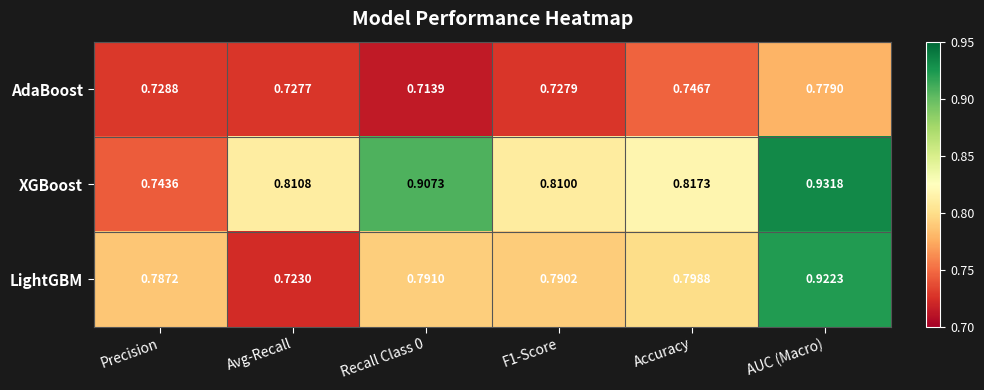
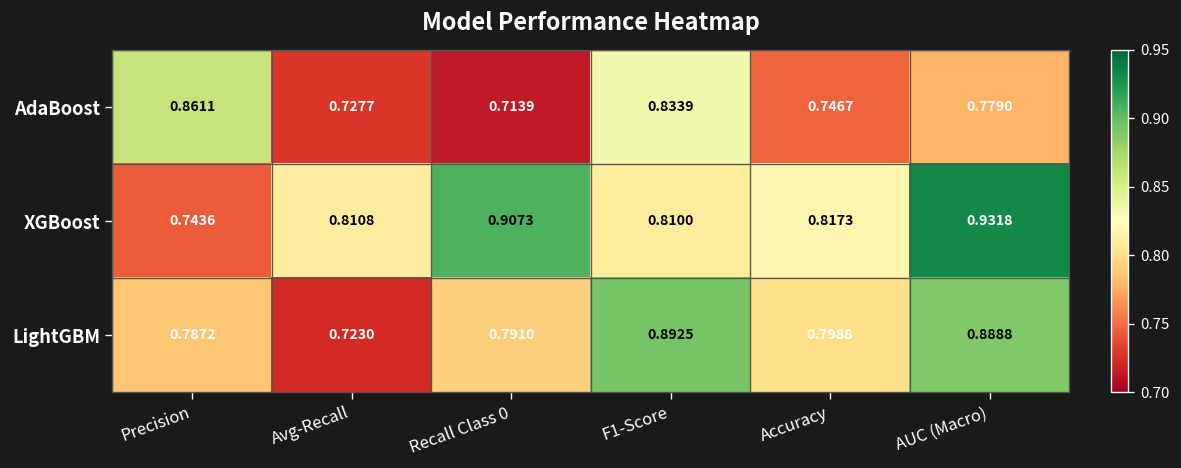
  {
    "AdaBoost": {
-     "Precision": 0.7288,
+     "Precision": 0.8611,
      "Avg-Recall": 0.7277,
      "Recall Class 0": 0.7139,
-     "F1-Score": 0.7279,
+     "F1-Score": 0.8339,
      "Accuracy": 0.7467,
      "AUC (Macro)": 0.7790
    },
    "XGBoost": {
      "Precision": 0.7436,
      "Avg-Recall": 0.8108,
      "Recall Class 0": 0.9073,
      "F1-Score": 0.8100,
      "Accuracy": 0.8173,
      "AUC (Macro)": 0.9318
    },
    "LightGBM": {
      "Precision": 0.7872,
      "Avg-Recall": 0.7230,
      "Recall Class 0": 0.7910,
-     "F1-Score": 0.7902,
+     "F1-Score": 0.8925,
      "Accuracy": 0.7988,
-     "AUC (Macro)": 0.9223
+     "AUC (Macro)": 0.8888
    }
  }
